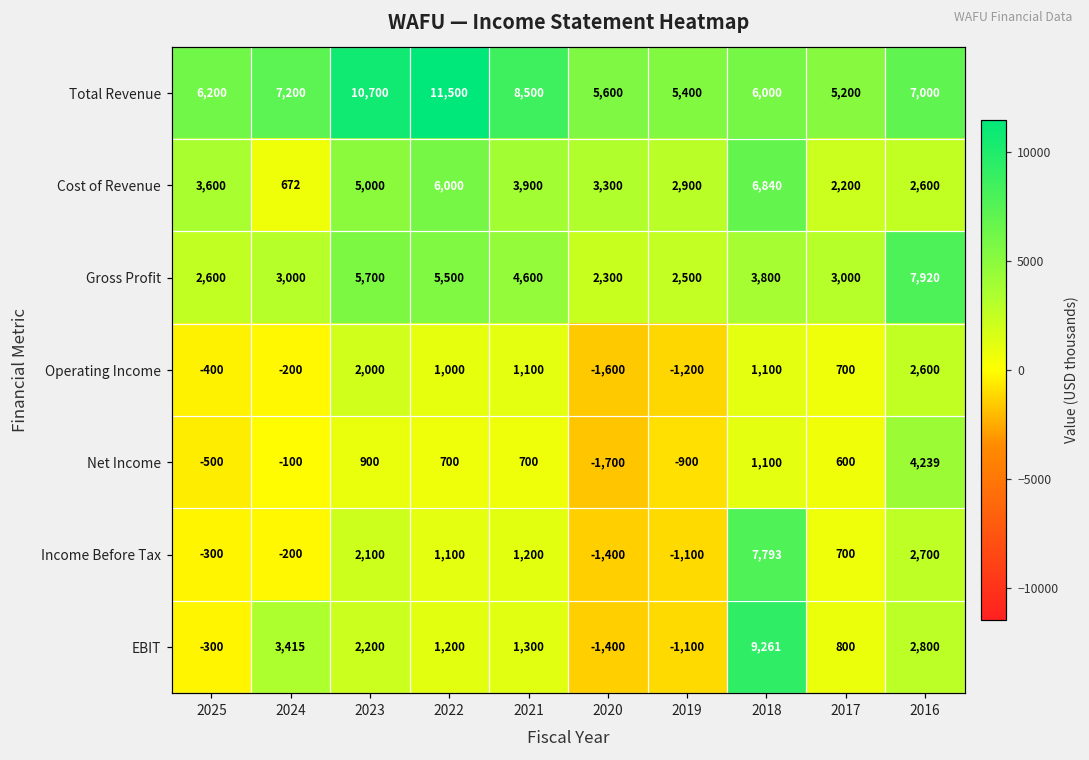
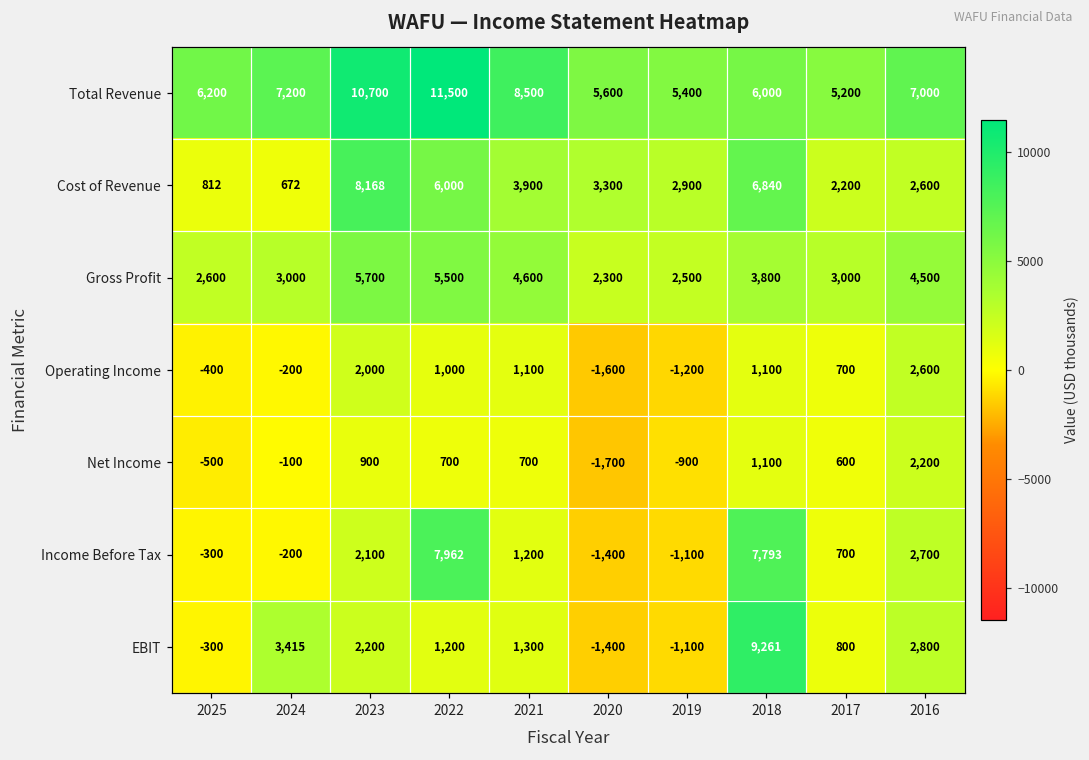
  {
    "Total Revenue": {
      "2025": "6,200",
      "2024": "7,200",
      "2023": "10,700",
      "2022": "11,500",
      "2021": "8,500",
      "2020": "5,600",
      "2019": "5,400",
      "2018": "6,000",
      "2017": "5,200",
      "2016": "7,000"
    },
    "Cost of Revenue": {
-     "2025": "3,600",
+     "2025": "812",
      "2024": "672",
-     "2023": "5,000",
+     "2023": "8,168",
      "2022": "6,000",
      "2021": "3,900",
      "2020": "3,300",
      "2019": "2,900",
      "2018": "6,840",
      "2017": "2,200",
      "2016": "2,600"
    },
    "Gross Profit": {
      "2025": "2,600",
      "2024": "3,000",
      "2023": "5,700",
      "2022": "5,500",
      "2021": "4,600",
      "2020": "2,300",
      "2019": "2,500",
      "2018": "3,800",
      "2017": "3,000",
-     "2016": "7,920"
+     "2016": "4,500"
    },
    "Operating Income": {
      "2025": "-400",
      "2024": "-200",
      "2023": "2,000",
      "2022": "1,000",
      "2021": "1,100",
      "2020": "-1,600",
      "2019": "-1,200",
      "2018": "1,100",
      "2017": "700",
      "2016": "2,600"
    },
    "Net Income": {
      "2025": "-500",
      "2024": "-100",
      "2023": "900",
      "2022": "700",
      "2021": "700",
      "2020": "-1,700",
      "2019": "-900",
      "2018": "1,100",
      "2017": "600",
-     "2016": "4,239"
+     "2016": "2,200"
    },
    "Income Before Tax": {
      "2025": "-300",
      "2024": "-200",
      "2023": "2,100",
-     "2022": "1,100",
+     "2022": "7,962",
      "2021": "1,200",
      "2020": "-1,400",
      "2019": "-1,100",
      "2018": "7,793",
      "2017": "700",
      "2016": "2,700"
    },
    "EBIT": {
      "2025": "-300",
      "2024": "3,415",
      "2023": "2,200",
      "2022": "1,200",
      "2021": "1,300",
      "2020": "-1,400",
      "2019": "-1,100",
      "2018": "9,261",
      "2017": "800",
      "2016": "2,800"
    }
  }
